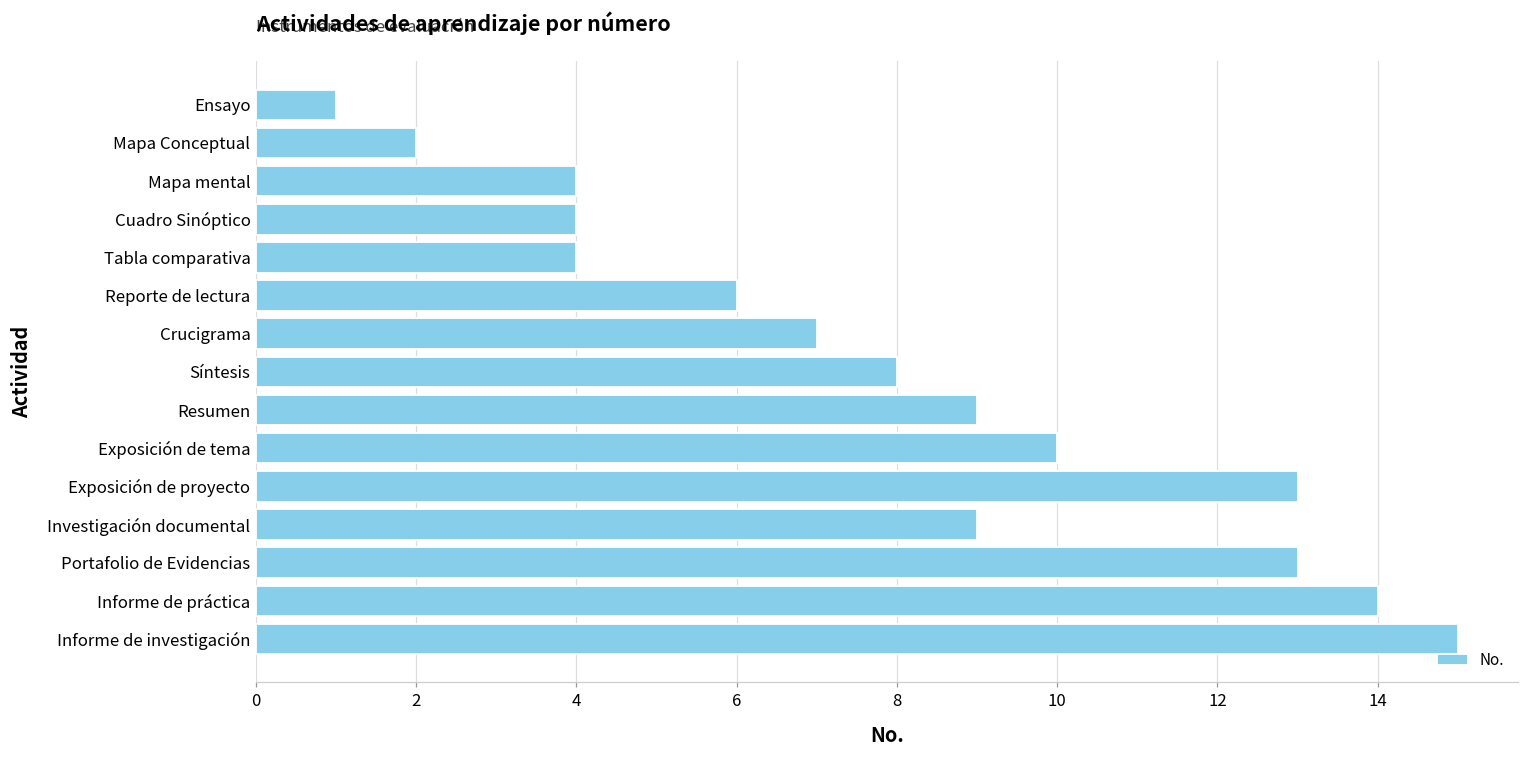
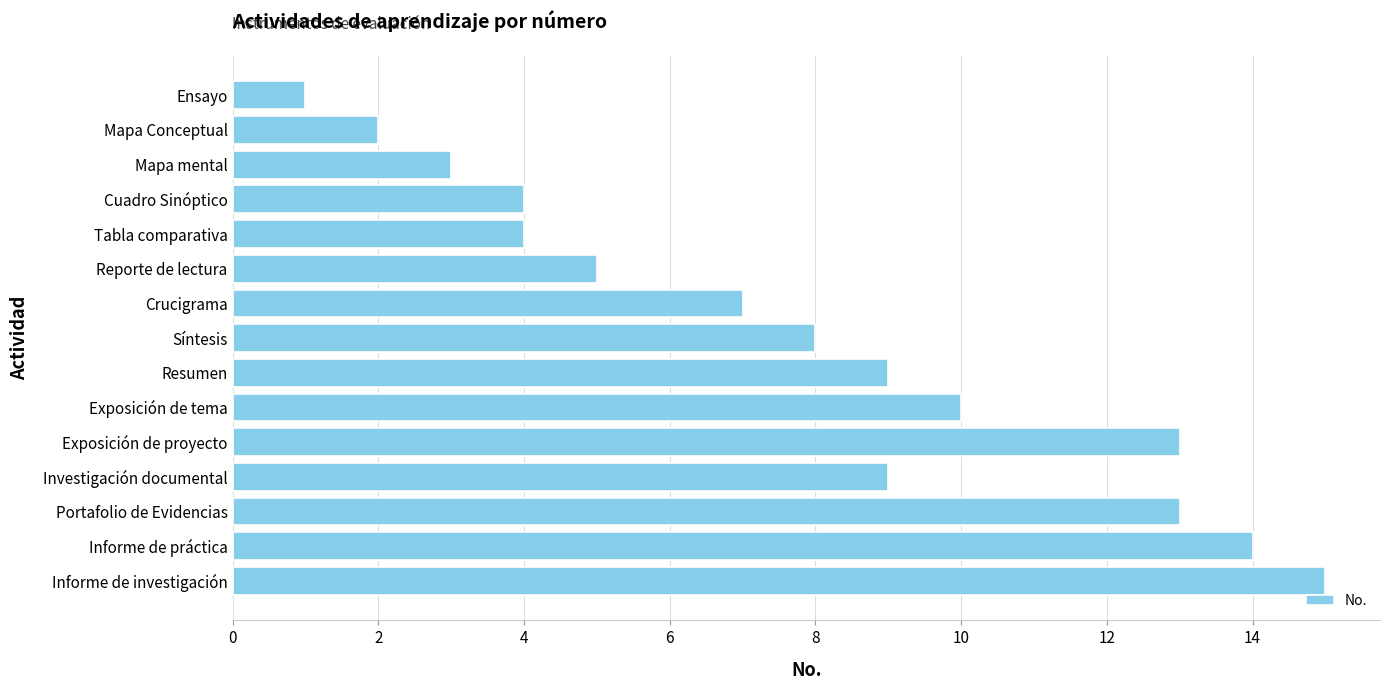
  {
    "Ensayo": 1,
    "Mapa Conceptual": 2,
-   "Mapa mental": 4,
+   "Mapa mental": 3,
    "Cuadro Sinóptico": 4,
    "Tabla comparativa": 4,
-   "Reporte de lectura": 6,
+   "Reporte de lectura": 5,
    "Crucigrama": 7,
    "Síntesis": 8,
    "Resumen": 9,
    "Exposición de tema": 10,
    "Exposición de proyecto": 13,
    "Investigación documental": 9,
    "Portafolio de Evidencias": 13,
    "Informe de práctica": 14,
    "Informe de investigación": 15
  }
